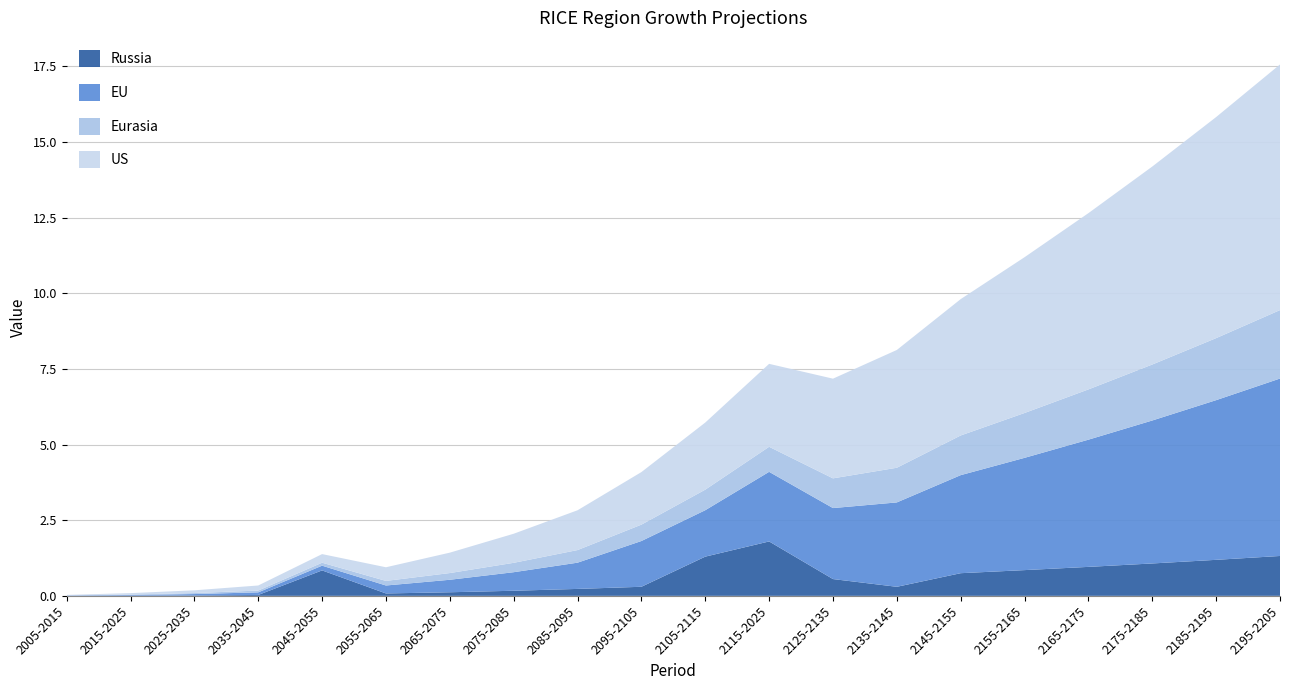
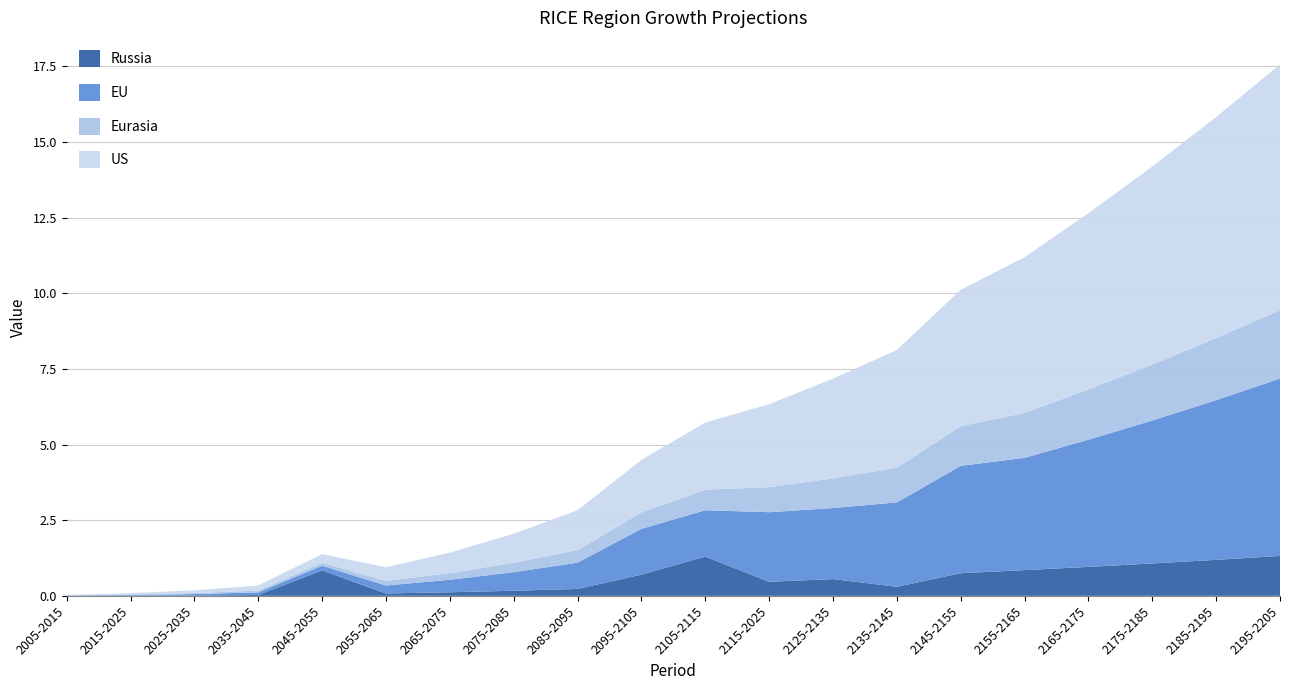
  {
    "Russia": {
      "2045-2055": 0.8,
      "2065-2075": 0.1,
      "2075-2085": 0.2,
      "2085-2095": 0.2,
-     "2095-2105": 0.3,
+     "2095-2105": 0.7,
      "2105-2115": 1.3,
-     "2115-2025": 1.8,
+     "2115-2025": 0.5,
      "2125-2135": 0.6,
      "2135-2145": 0.3,
      "2145-2155": 0.7,
      "2155-2165": 0.9,
      "2165-2175": 1.0,
      "2175-2185": 1.1,
      "2185-2195": 1.2,
      "2195-2205": 1.3
    },
    "EU": {
      "2045-2055": 0.2,
      "2055-2065": 0.3,
      "2065-2075": 0.4,
      "2075-2085": 0.6,
      "2085-2095": 0.9,
      "2095-2105": 1.5,
      "2105-2115": 1.5,
      "2115-2025": 2.3,
      "2125-2135": 2.3,
      "2135-2145": 2.8,
-     "2145-2155": 3.2,
+     "2145-2155": 3.5,
      "2155-2165": 3.7,
      "2165-2175": 4.2,
      "2175-2185": 4.7,
      "2185-2195": 5.3,
      "2195-2205": 5.9
    }
  }
